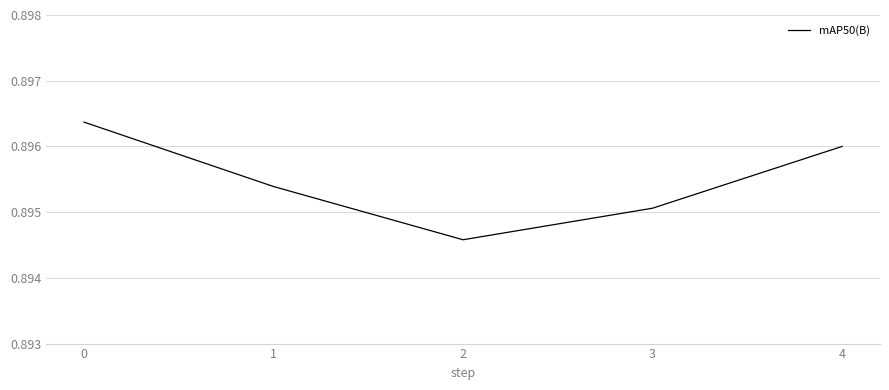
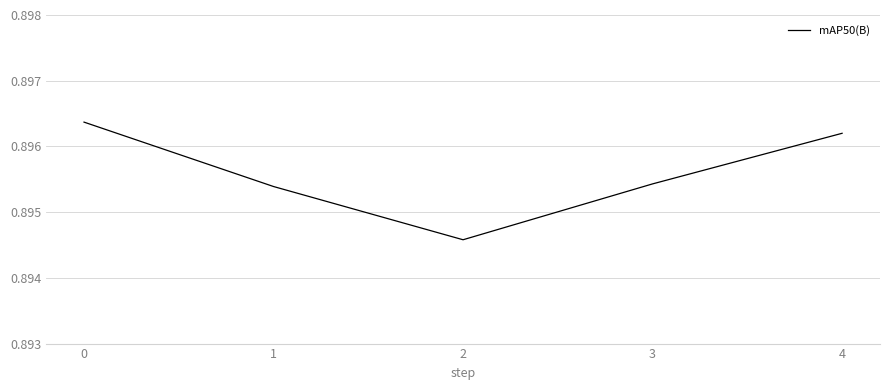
  {
    "0": 0.8964,
    "1": 0.8954,
    "2": 0.8946,
-   "3": 0.8951,
-   "4": 0.8960
+   "3": 0.8954,
+   "4": 0.8962
  }
